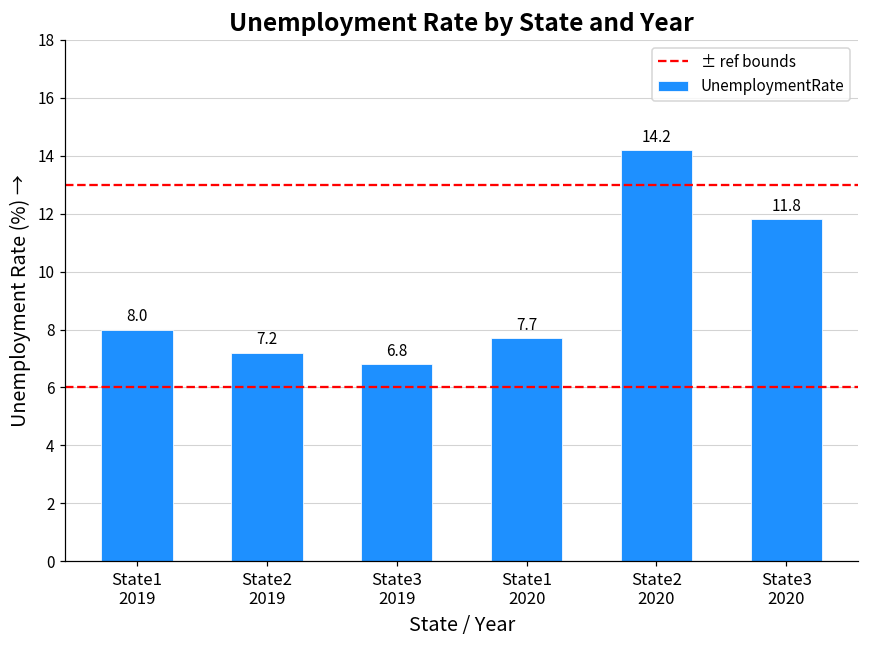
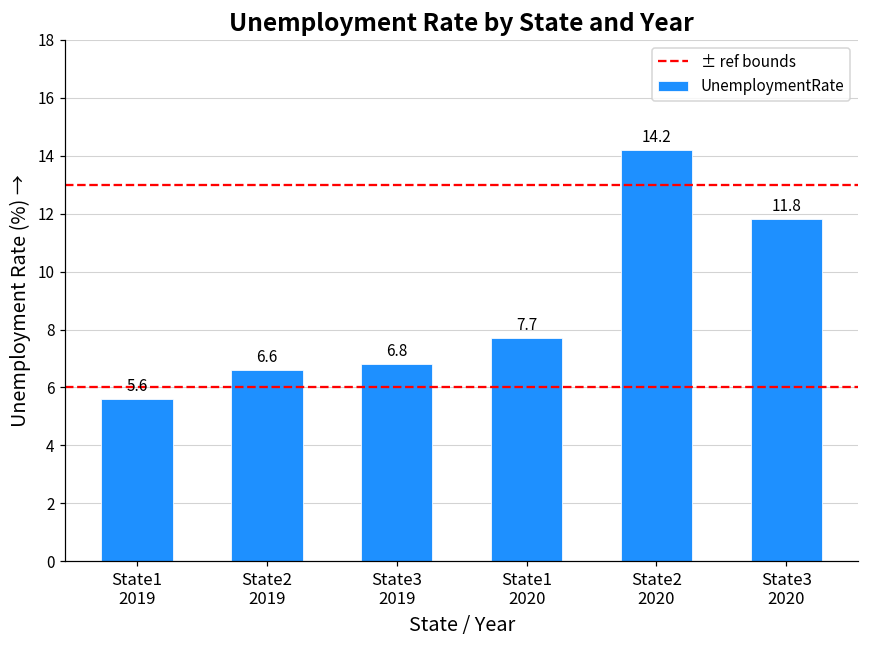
  {
-   "State1 2019": 8.0,
-   "State2 2019": 7.2,
+   "State1 2019": 5.6,
+   "State2 2019": 6.6,
    "State3 2019": 6.8,
    "State1 2020": 7.7,
    "State2 2020": 14.2,
    "State3 2020": 11.8
  }
